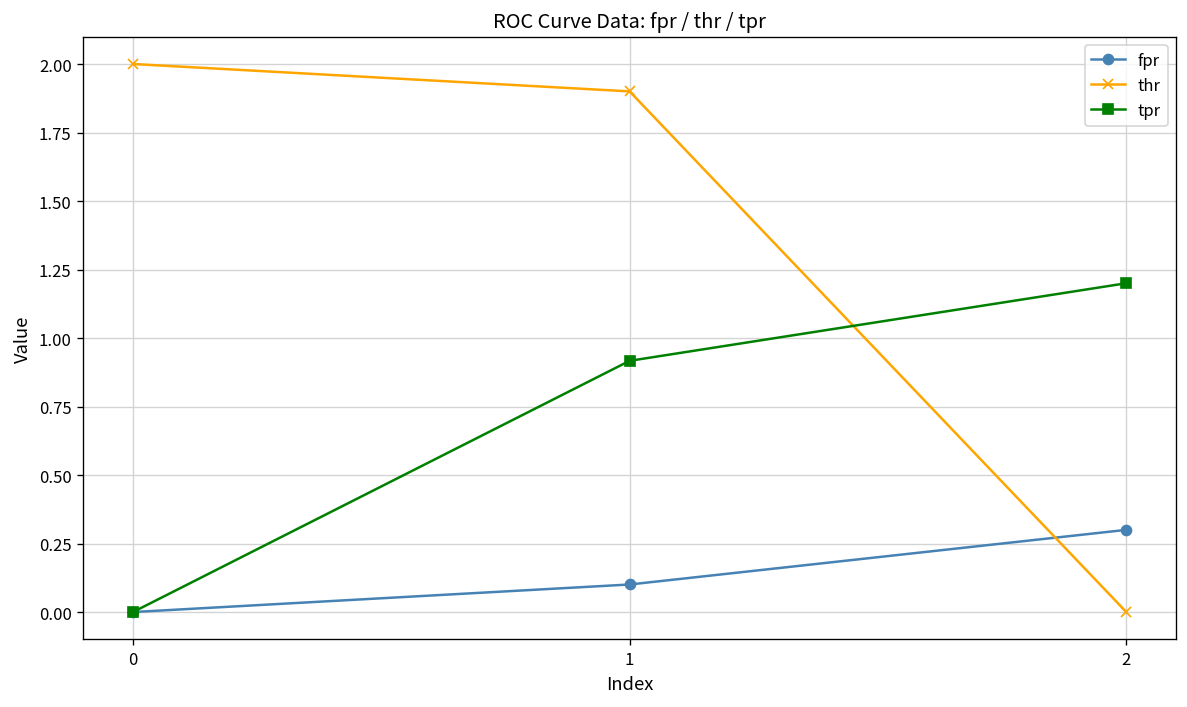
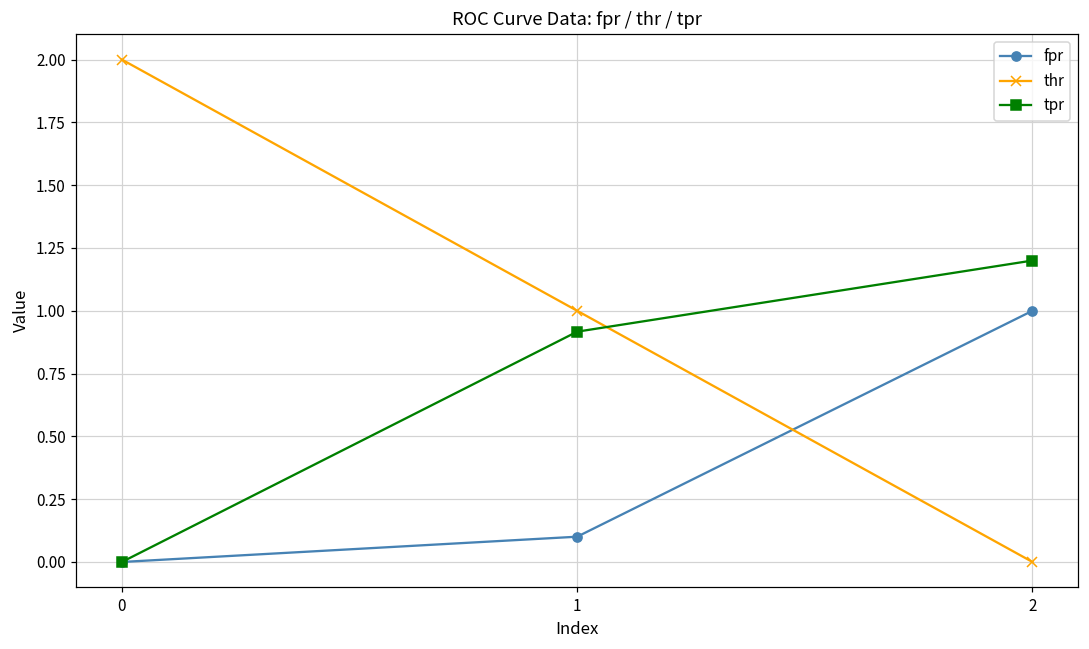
  {
    "fpr": {
      "1": 0.1,
-     "2": 0.3
+     "2": 1.0
    },
    "thr": {
      "0": 2.0,
-     "1": 1.9,
+     "1": 1.0,
      "2": 0.0
    },
    "tpr": {
      "1": 0.92,
      "2": 1.2
    }
  }
